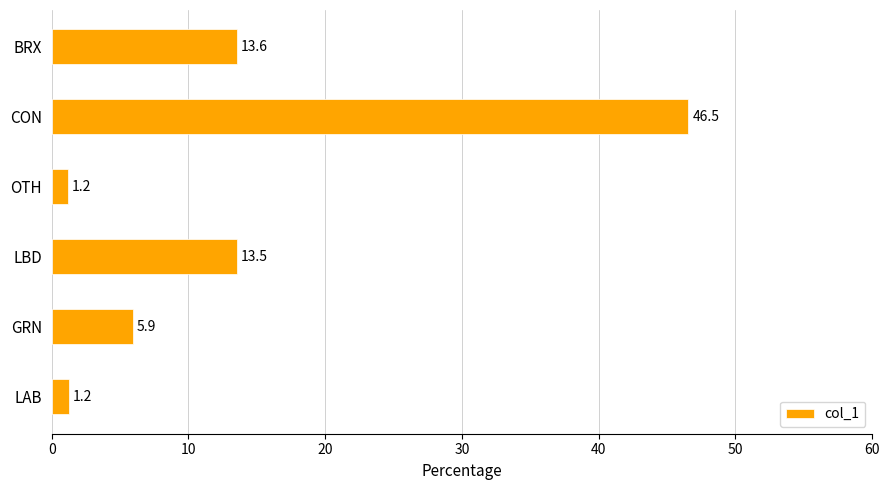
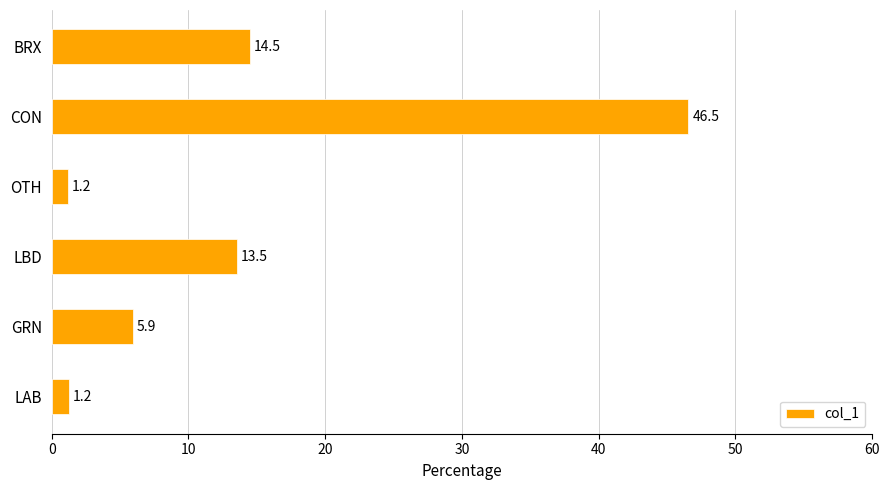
  {
-   "BRX": 13.6,
+   "BRX": 14.5,
    "CON": 46.5,
    "OTH": 1.2,
    "LBD": 13.5,
    "GRN": 5.9,
    "LAB": 1.2
  }
